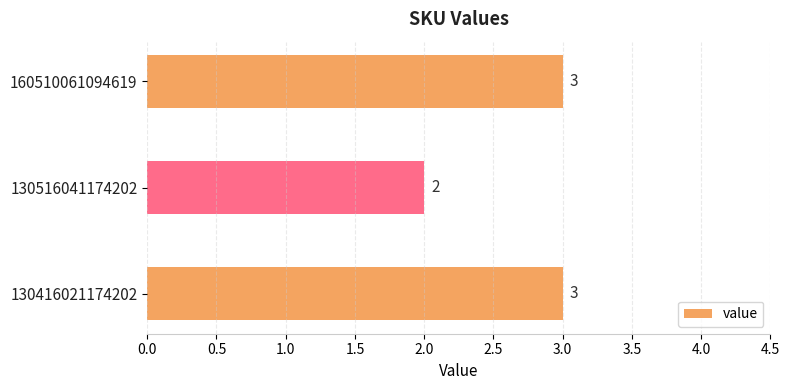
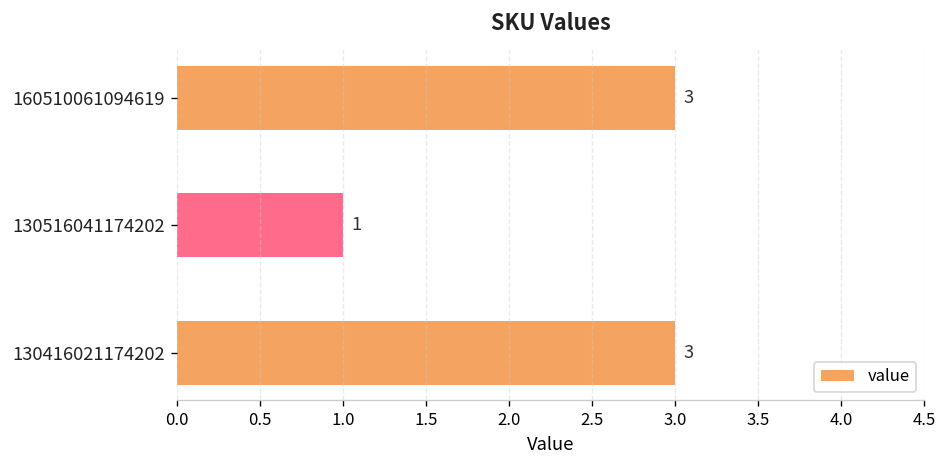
  {
    "160510061094619": 3,
-   "130516041174202": 2,
+   "130516041174202": 1,
    "130416021174202": 3
  }
